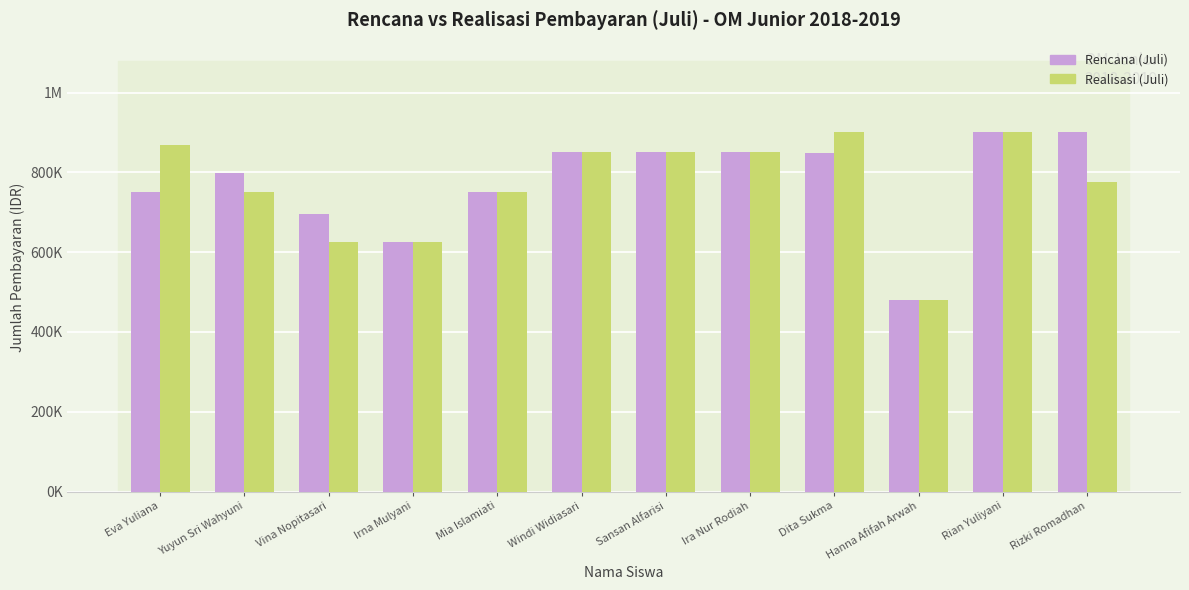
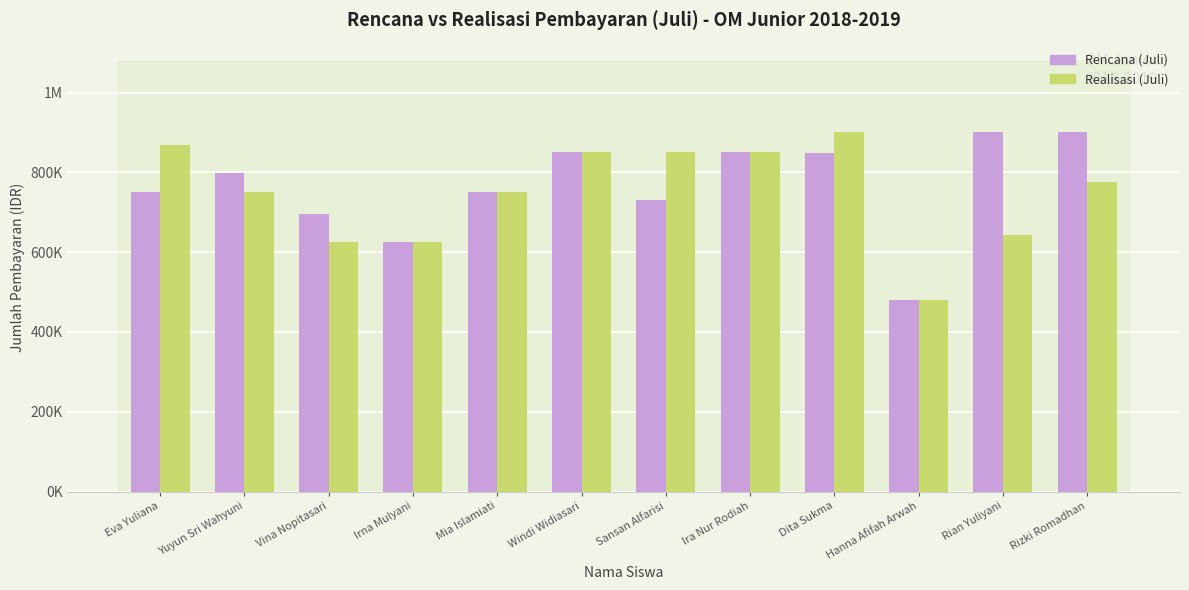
  {
    "Rencana (Juli)": {
      "Eva Yuliana": 750000,
      "Yuyun Sri Wahyuni": 800000,
      "Vina Nopitasari": 700000,
      "Irna Mulyani": 630000,
      "Mia Islamiati": 750000,
      "Windi Widiasari": 850000,
-     "Sansan Alfarisi": 850000,
+     "Sansan Alfarisi": 730000,
      "Ira Nur Rodiah": 850000,
      "Dita Sukma": 850000,
      "Hanna Afifah Arwah": 480000,
      "Rian Yuliyani": 900000,
      "Rizki Romadhan": 900000
    },
    "Realisasi (Juli)": {
      "Eva Yuliana": 870000,
      "Yuyun Sri Wahyuni": 750000,
      "Vina Nopitasari": 630000,
      "Irna Mulyani": 630000,
      "Mia Islamiati": 750000,
      "Windi Widiasari": 850000,
      "Sansan Alfarisi": 850000,
      "Ira Nur Rodiah": 850000,
      "Dita Sukma": 900000,
      "Hanna Afifah Arwah": 480000,
-     "Rian Yuliyani": 900000,
+     "Rian Yuliyani": 640000,
      "Rizki Romadhan": 780000
    }
  }
